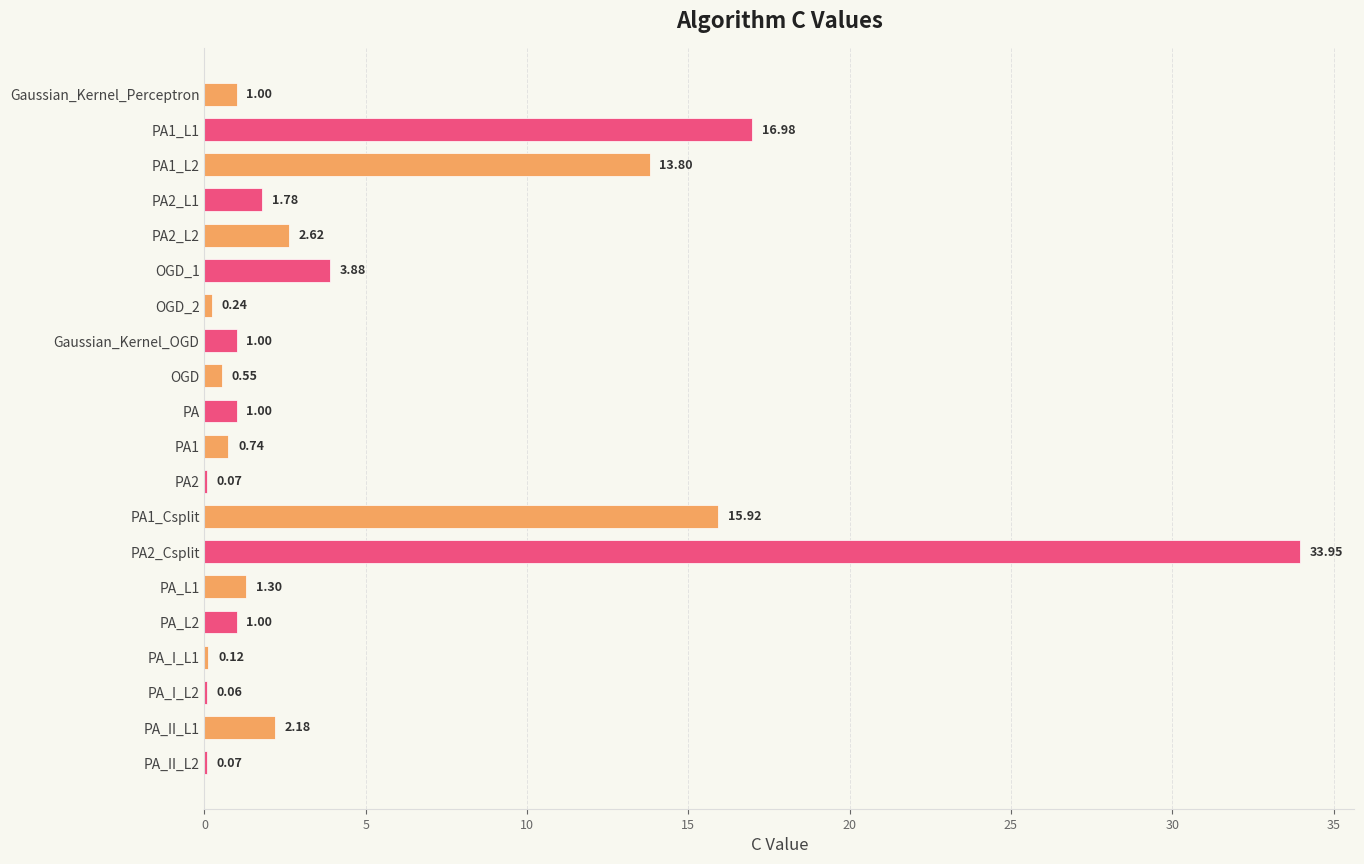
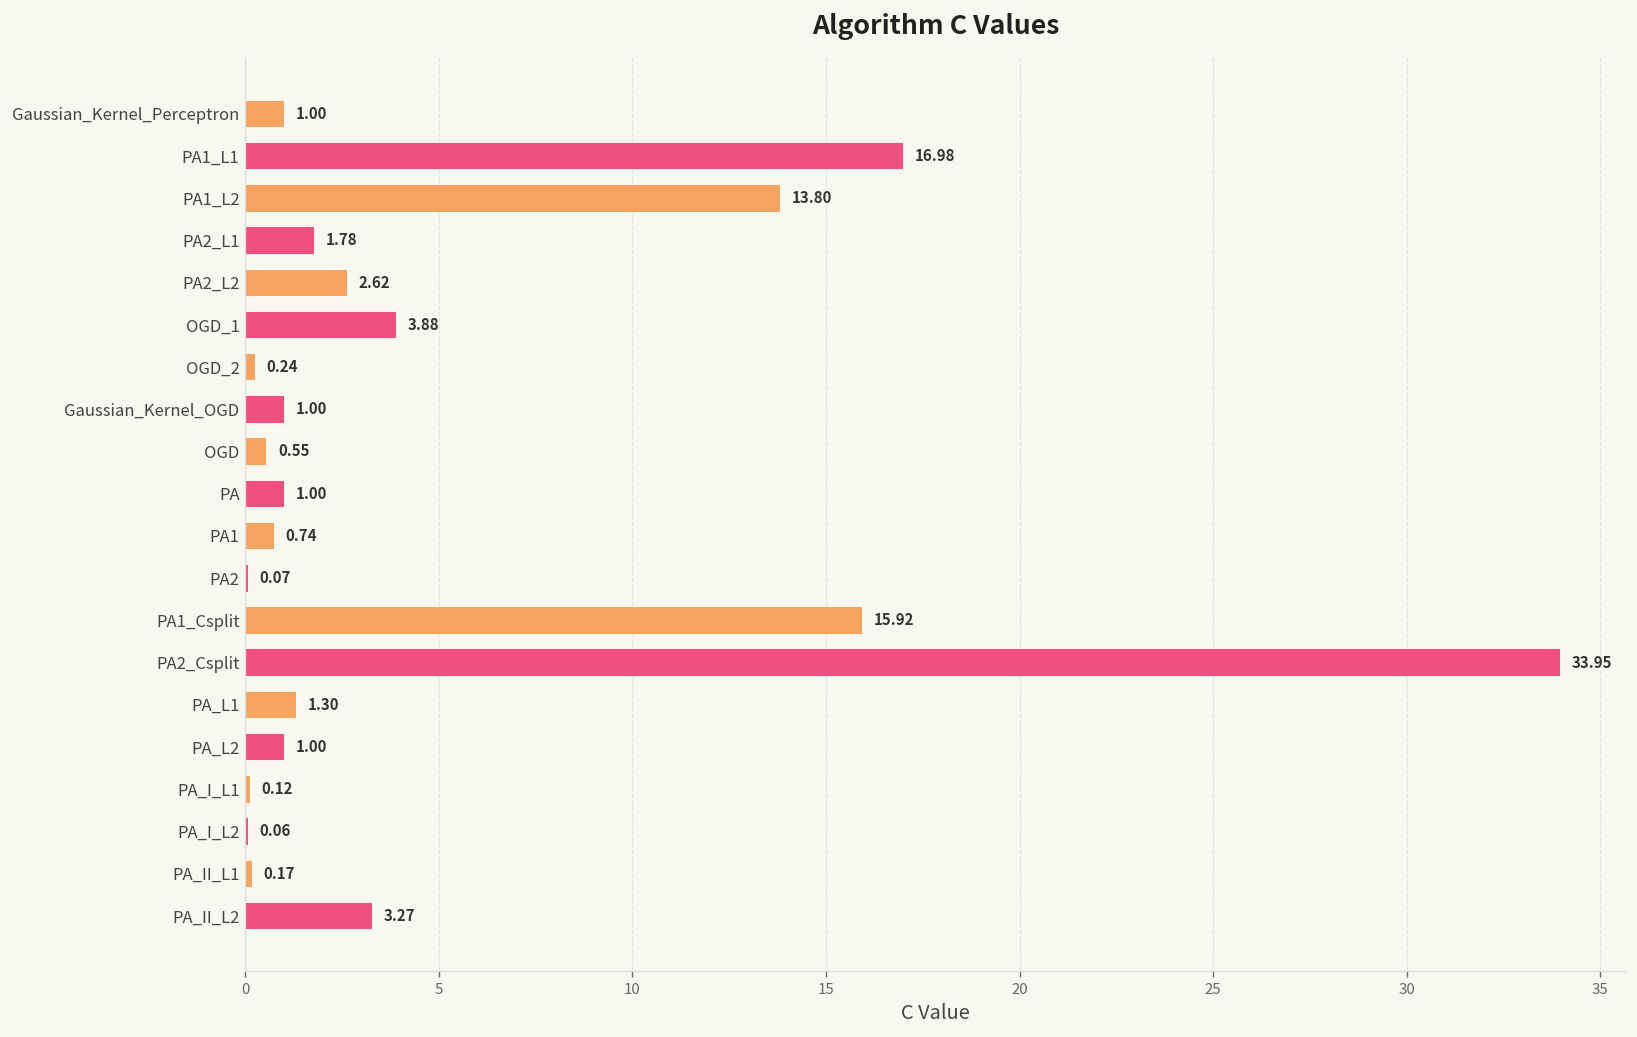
  {
    "Gaussian_Kernel_Perceptron": 1.00,
    "PA1_L1": 16.98,
    "PA1_L2": 13.80,
    "PA2_L1": 1.78,
    "PA2_L2": 2.62,
    "OGD_1": 3.88,
    "OGD_2": 0.24,
    "Gaussian_Kernel_OGD": 1.00,
    "OGD": 0.55,
    "PA": 1.00,
    "PA1": 0.74,
    "PA2": 0.07,
    "PA1_Csplit": 15.92,
    "PA2_Csplit": 33.95,
    "PA_L1": 1.30,
    "PA_L2": 1.00,
    "PA_I_L1": 0.12,
    "PA_I_L2": 0.06,
-   "PA_II_L1": 2.18,
-   "PA_II_L2": 0.07
+   "PA_II_L1": 0.17,
+   "PA_II_L2": 3.27
  }
